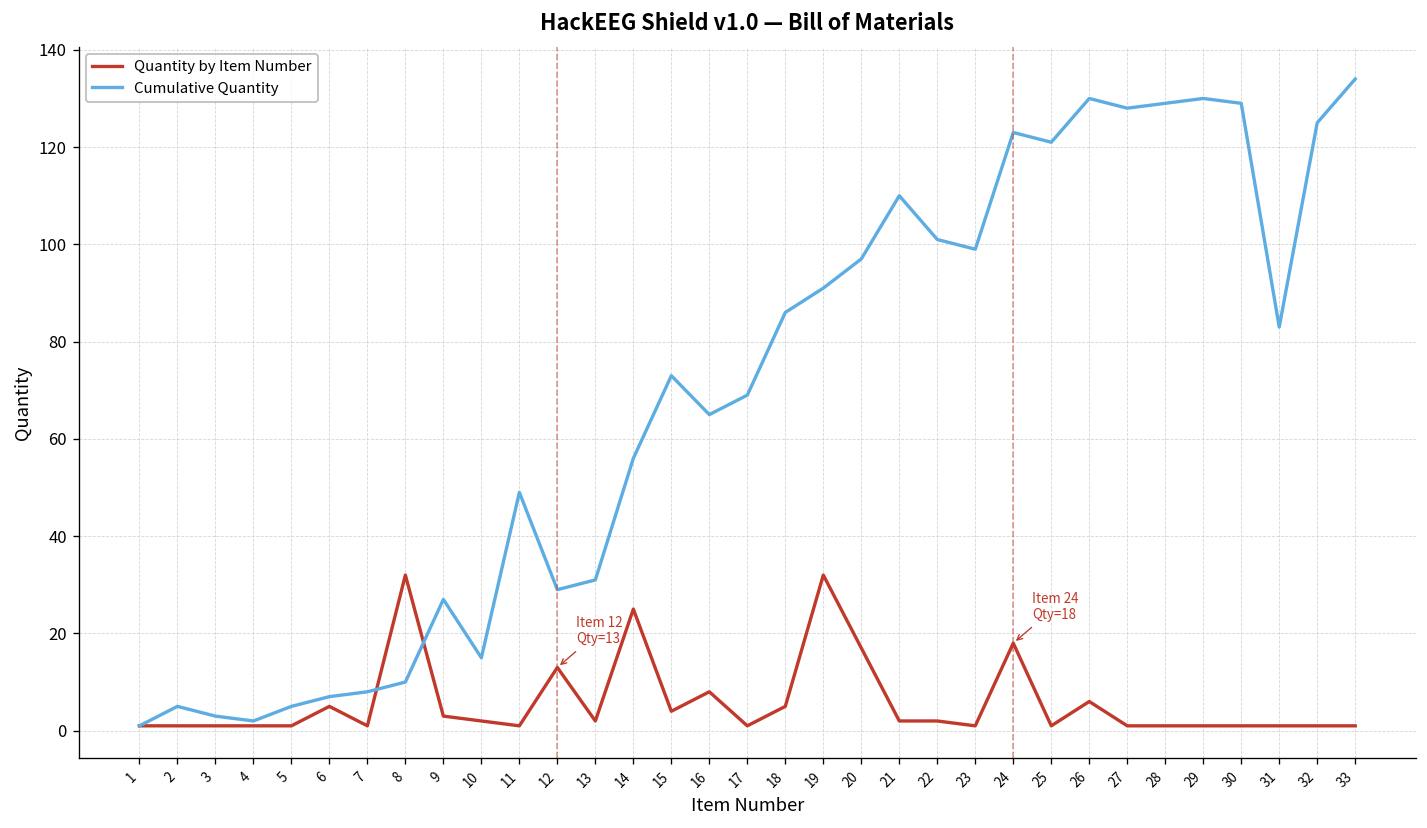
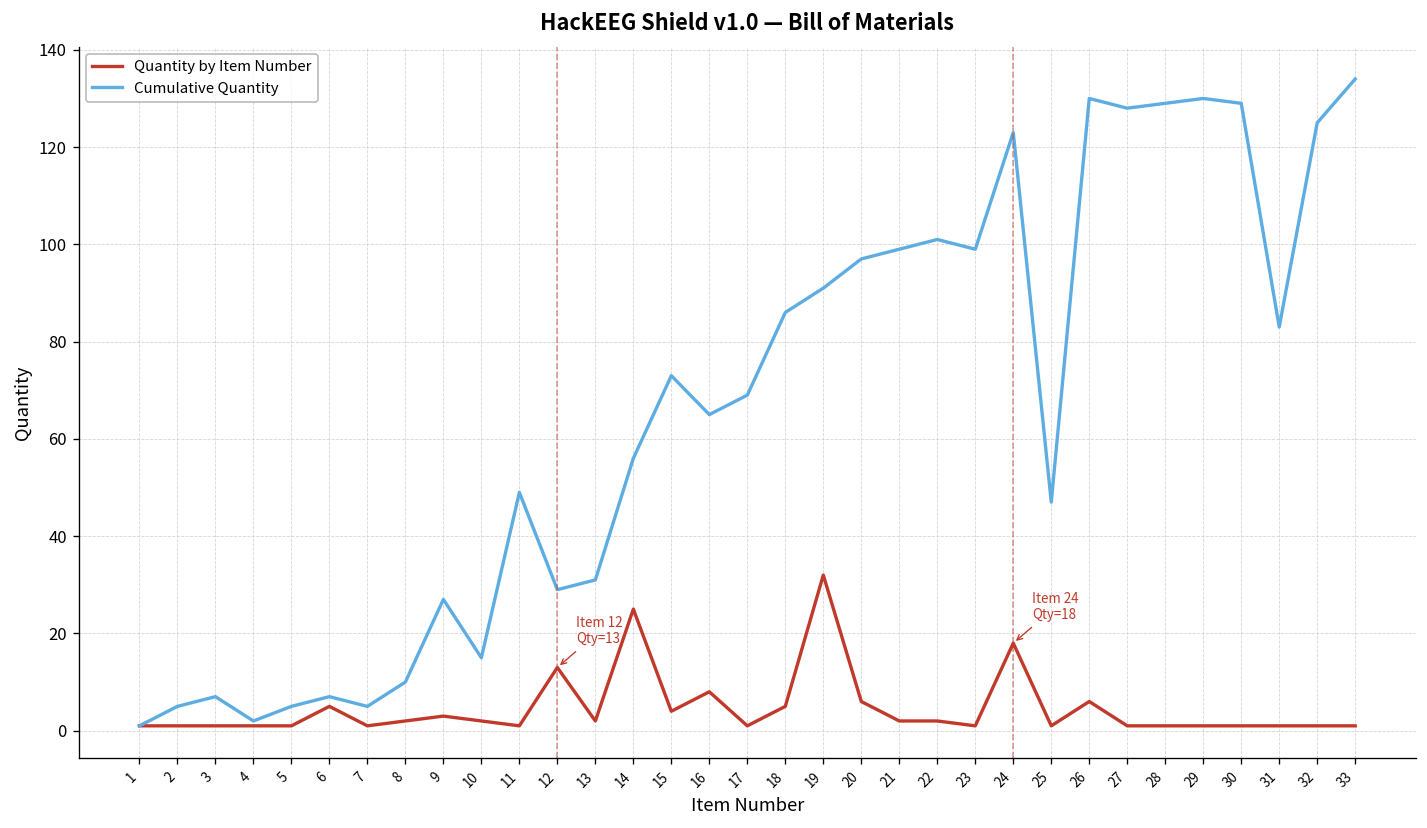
  {
    "Quantity by Item Number": {
      "2": 1,
      "3": 1,
      "4": 1,
      "5": 1,
      "6": 5,
      "7": 1,
-     "8": 32,
+     "8": 2,
      "9": 3,
      "10": 2,
      "11": 1,
      "13": 2,
      "14": 25,
      "15": 4,
      "16": 8,
      "17": 1,
      "18": 5,
      "19": 32,
-     "20": 17,
+     "20": 6,
      "21": 2,
      "22": 2,
      "23": 1,
      "25": 1,
      "26": 6,
      "27": 1,
      "28": 1,
      "29": 1,
      "30": 1,
      "31": 1,
      "32": 1,
      "33": 1
    },
    "Cumulative Quantity": {
      "2": 5,
-     "3": 3,
+     "3": 7,
      "4": 2,
      "5": 5,
      "6": 7,
-     "7": 8,
+     "7": 5,
      "8": 10,
      "9": 27,
      "10": 15,
      "11": 49,
      "12": 29,
      "13": 31,
      "14": 56,
      "15": 73,
      "16": 65,
      "17": 69,
      "18": 86,
      "19": 91,
      "20": 97,
-     "21": 110,
+     "21": 99,
      "22": 101,
      "23": 99,
      "24": 123,
-     "25": 121,
+     "25": 47,
      "26": 130,
      "27": 128,
      "28": 129,
      "29": 130,
      "30": 129,
      "31": 83,
      "32": 125,
      "33": 134
    }
  }
